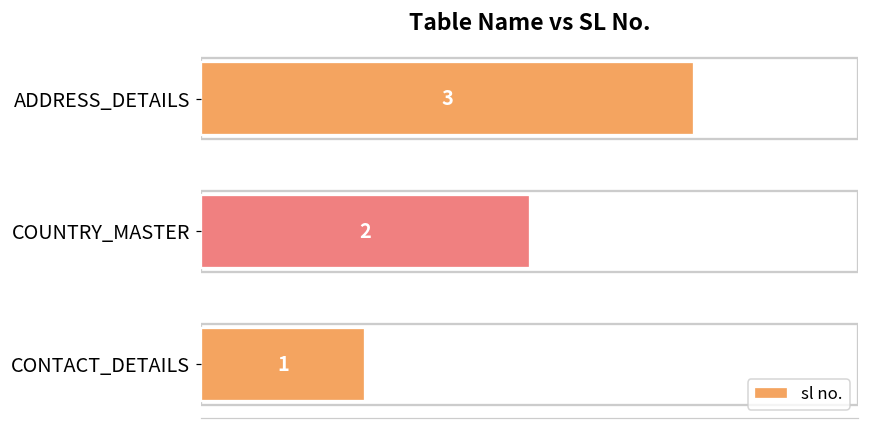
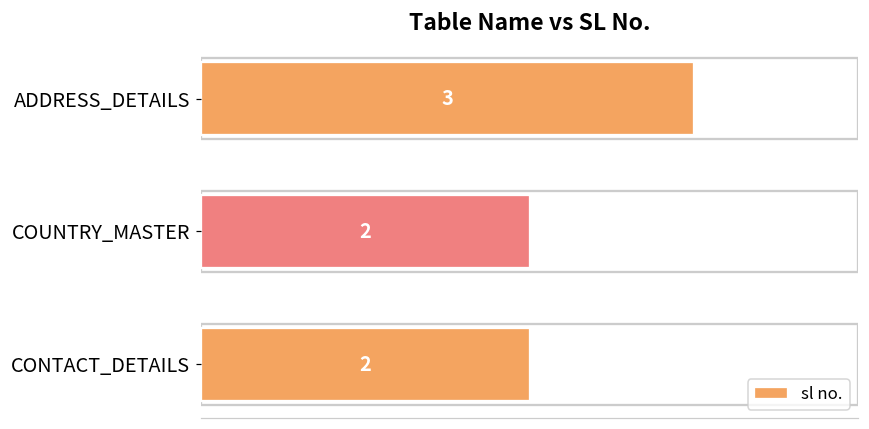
  {
    "ADDRESS_DETAILS": 3,
    "COUNTRY_MASTER": 2,
-   "CONTACT_DETAILS": 1
+   "CONTACT_DETAILS": 2
  }
